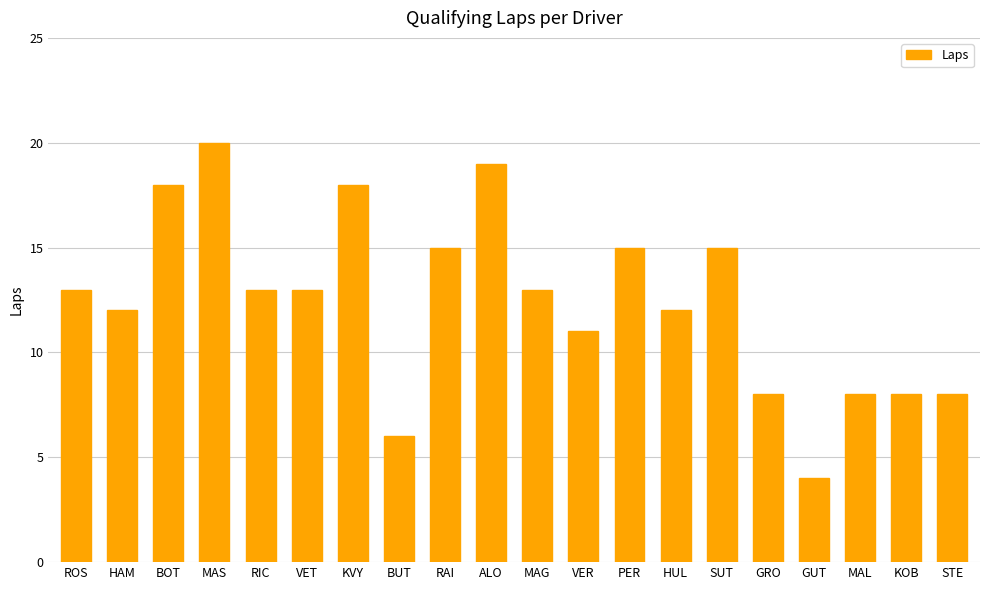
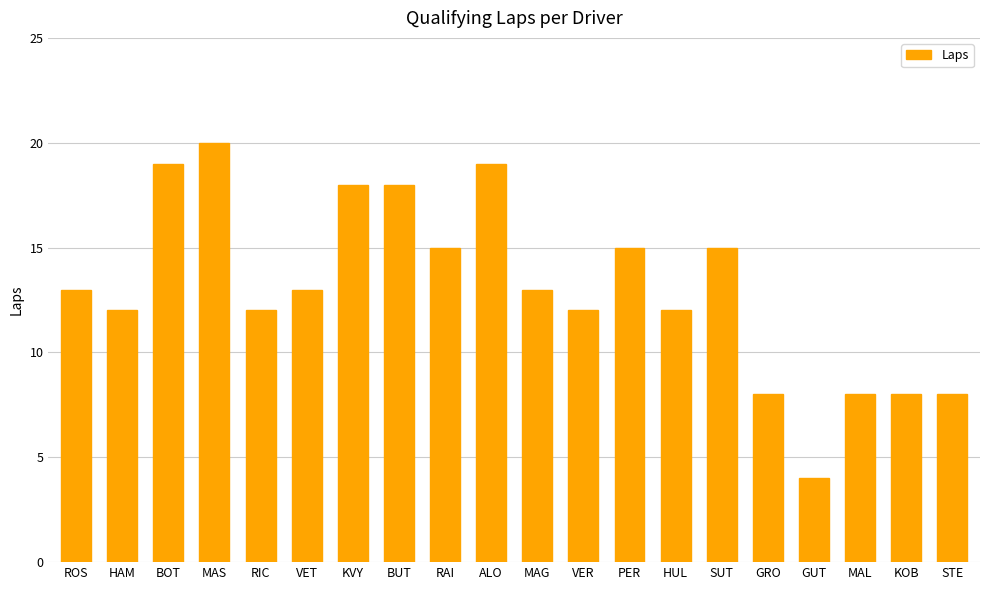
  {
    "ROS": 13,
    "HAM": 12,
-   "BOT": 18,
+   "BOT": 19,
    "MAS": 20,
-   "RIC": 13,
+   "RIC": 12,
    "VET": 13,
    "KVY": 18,
-   "BUT": 6,
+   "BUT": 18,
    "RAI": 15,
    "ALO": 19,
    "MAG": 13,
-   "VER": 11,
+   "VER": 12,
    "PER": 15,
    "HUL": 12,
    "SUT": 15,
    "GRO": 8,
    "GUT": 4,
    "MAL": 8,
    "KOB": 8,
    "STE": 8
  }
